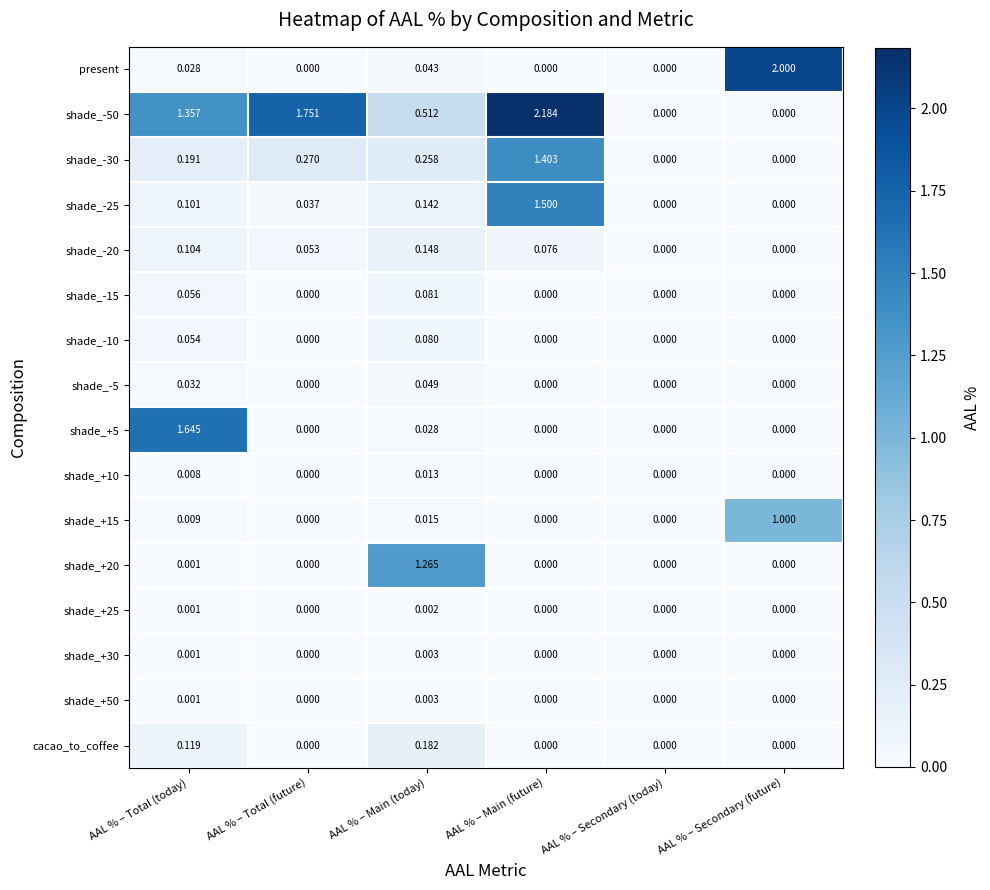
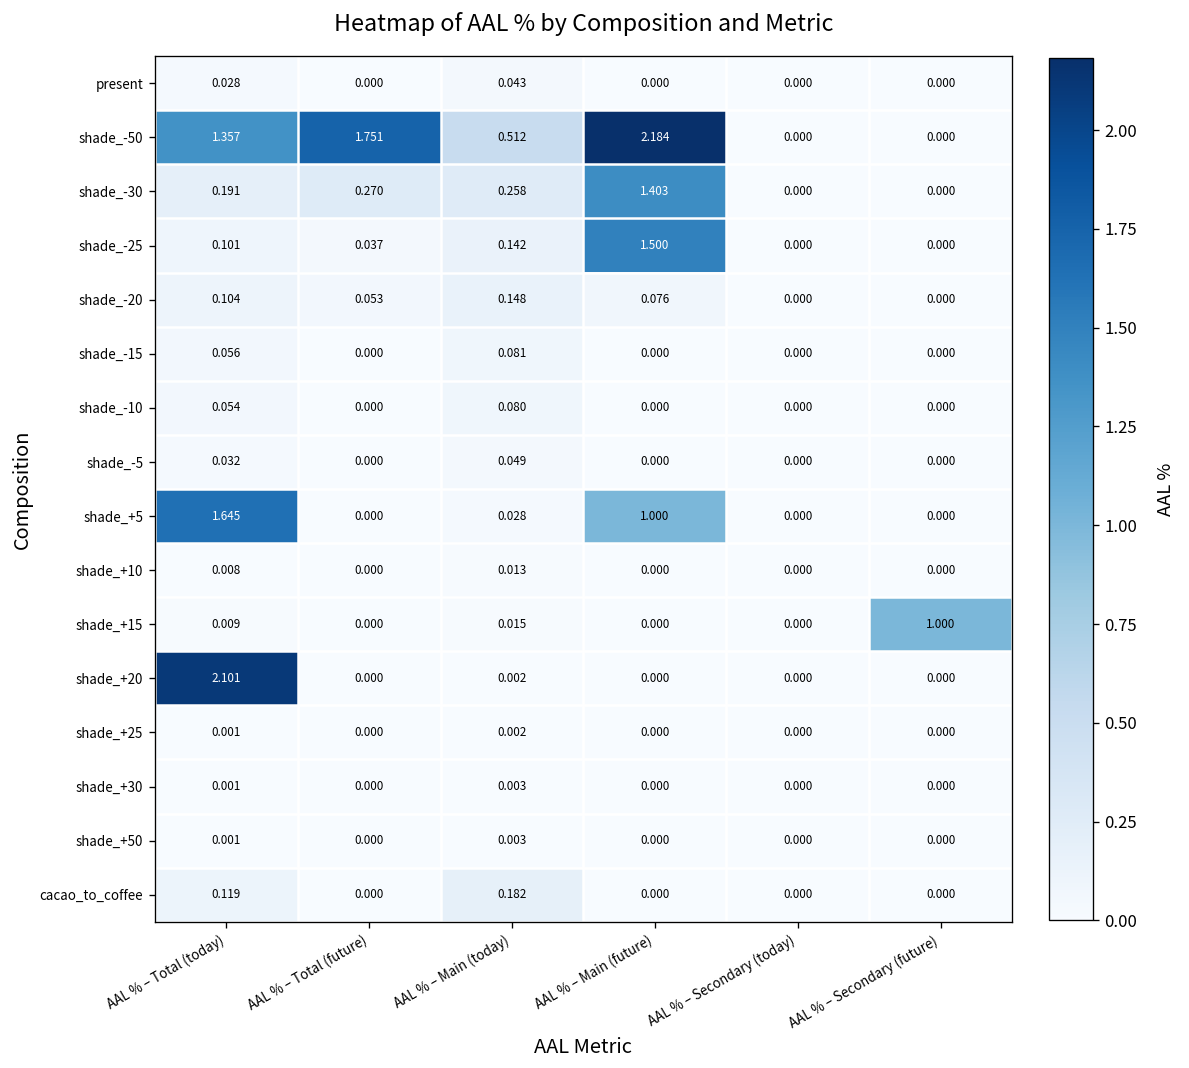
  {
    "present": {
      "AAL % – Total (today)": 0.028,
      "AAL % – Total (future)": 0.000,
      "AAL % – Main (today)": 0.043,
      "AAL % – Main (future)": 0.000,
      "AAL % – Secondary (today)": 0.000,
-     "AAL % – Secondary (future)": 2.000
+     "AAL % – Secondary (future)": 0.000
    },
    "shade_-50": {
      "AAL % – Total (today)": 1.357,
      "AAL % – Total (future)": 1.751,
      "AAL % – Main (today)": 0.512,
      "AAL % – Main (future)": 2.184,
      "AAL % – Secondary (today)": 0.000,
      "AAL % – Secondary (future)": 0.000
    },
    "shade_-30": {
      "AAL % – Total (today)": 0.191,
      "AAL % – Total (future)": 0.270,
      "AAL % – Main (today)": 0.258,
      "AAL % – Main (future)": 1.403,
      "AAL % – Secondary (today)": 0.000,
      "AAL % – Secondary (future)": 0.000
    },
    "shade_-25": {
      "AAL % – Total (today)": 0.101,
      "AAL % – Total (future)": 0.037,
      "AAL % – Main (today)": 0.142,
      "AAL % – Main (future)": 1.500,
      "AAL % – Secondary (today)": 0.000,
      "AAL % – Secondary (future)": 0.000
    },
    "shade_-20": {
      "AAL % – Total (today)": 0.104,
      "AAL % – Total (future)": 0.053,
      "AAL % – Main (today)": 0.148,
      "AAL % – Main (future)": 0.076,
      "AAL % – Secondary (today)": 0.000,
      "AAL % – Secondary (future)": 0.000
    },
    "shade_-15": {
      "AAL % – Total (today)": 0.056,
      "AAL % – Total (future)": 0.000,
      "AAL % – Main (today)": 0.081,
      "AAL % – Main (future)": 0.000,
      "AAL % – Secondary (today)": 0.000,
      "AAL % – Secondary (future)": 0.000
    },
    "shade_-10": {
      "AAL % – Total (today)": 0.054,
      "AAL % – Total (future)": 0.000,
      "AAL % – Main (today)": 0.080,
      "AAL % – Main (future)": 0.000,
      "AAL % – Secondary (today)": 0.000,
      "AAL % – Secondary (future)": 0.000
    },
    "shade_-5": {
      "AAL % – Total (today)": 0.032,
      "AAL % – Total (future)": 0.000,
      "AAL % – Main (today)": 0.049,
      "AAL % – Main (future)": 0.000,
      "AAL % – Secondary (today)": 0.000,
      "AAL % – Secondary (future)": 0.000
    },
    "shade_+5": {
      "AAL % – Total (today)": 1.645,
      "AAL % – Total (future)": 0.000,
      "AAL % – Main (today)": 0.028,
-     "AAL % – Main (future)": 0.000,
+     "AAL % – Main (future)": 1.000,
      "AAL % – Secondary (today)": 0.000,
      "AAL % – Secondary (future)": 0.000
    },
    "shade_+10": {
      "AAL % – Total (today)": 0.008,
      "AAL % – Total (future)": 0.000,
      "AAL % – Main (today)": 0.013,
      "AAL % – Main (future)": 0.000,
      "AAL % – Secondary (today)": 0.000,
      "AAL % – Secondary (future)": 0.000
    },
    "shade_+15": {
      "AAL % – Total (today)": 0.009,
      "AAL % – Total (future)": 0.000,
      "AAL % – Main (today)": 0.015,
      "AAL % – Main (future)": 0.000,
      "AAL % – Secondary (today)": 0.000,
      "AAL % – Secondary (future)": 1.000
    },
    "shade_+20": {
-     "AAL % – Total (today)": 0.001,
+     "AAL % – Total (today)": 2.101,
      "AAL % – Total (future)": 0.000,
-     "AAL % – Main (today)": 1.265,
+     "AAL % – Main (today)": 0.002,
      "AAL % – Main (future)": 0.000,
      "AAL % – Secondary (today)": 0.000,
      "AAL % – Secondary (future)": 0.000
    },
    "shade_+25": {
      "AAL % – Total (today)": 0.001,
      "AAL % – Total (future)": 0.000,
      "AAL % – Main (today)": 0.002,
      "AAL % – Main (future)": 0.000,
      "AAL % – Secondary (today)": 0.000,
      "AAL % – Secondary (future)": 0.000
    },
    "shade_+30": {
      "AAL % – Total (today)": 0.001,
      "AAL % – Total (future)": 0.000,
      "AAL % – Main (today)": 0.003,
      "AAL % – Main (future)": 0.000,
      "AAL % – Secondary (today)": 0.000,
      "AAL % – Secondary (future)": 0.000
    },
    "shade_+50": {
      "AAL % – Total (today)": 0.001,
      "AAL % – Total (future)": 0.000,
      "AAL % – Main (today)": 0.003,
      "AAL % – Main (future)": 0.000,
      "AAL % – Secondary (today)": 0.000,
      "AAL % – Secondary (future)": 0.000
    },
    "cacao_to_coffee": {
      "AAL % – Total (today)": 0.119,
      "AAL % – Total (future)": 0.000,
      "AAL % – Main (today)": 0.182,
      "AAL % – Main (future)": 0.000,
      "AAL % – Secondary (today)": 0.000,
      "AAL % – Secondary (future)": 0.000
    }
  }
